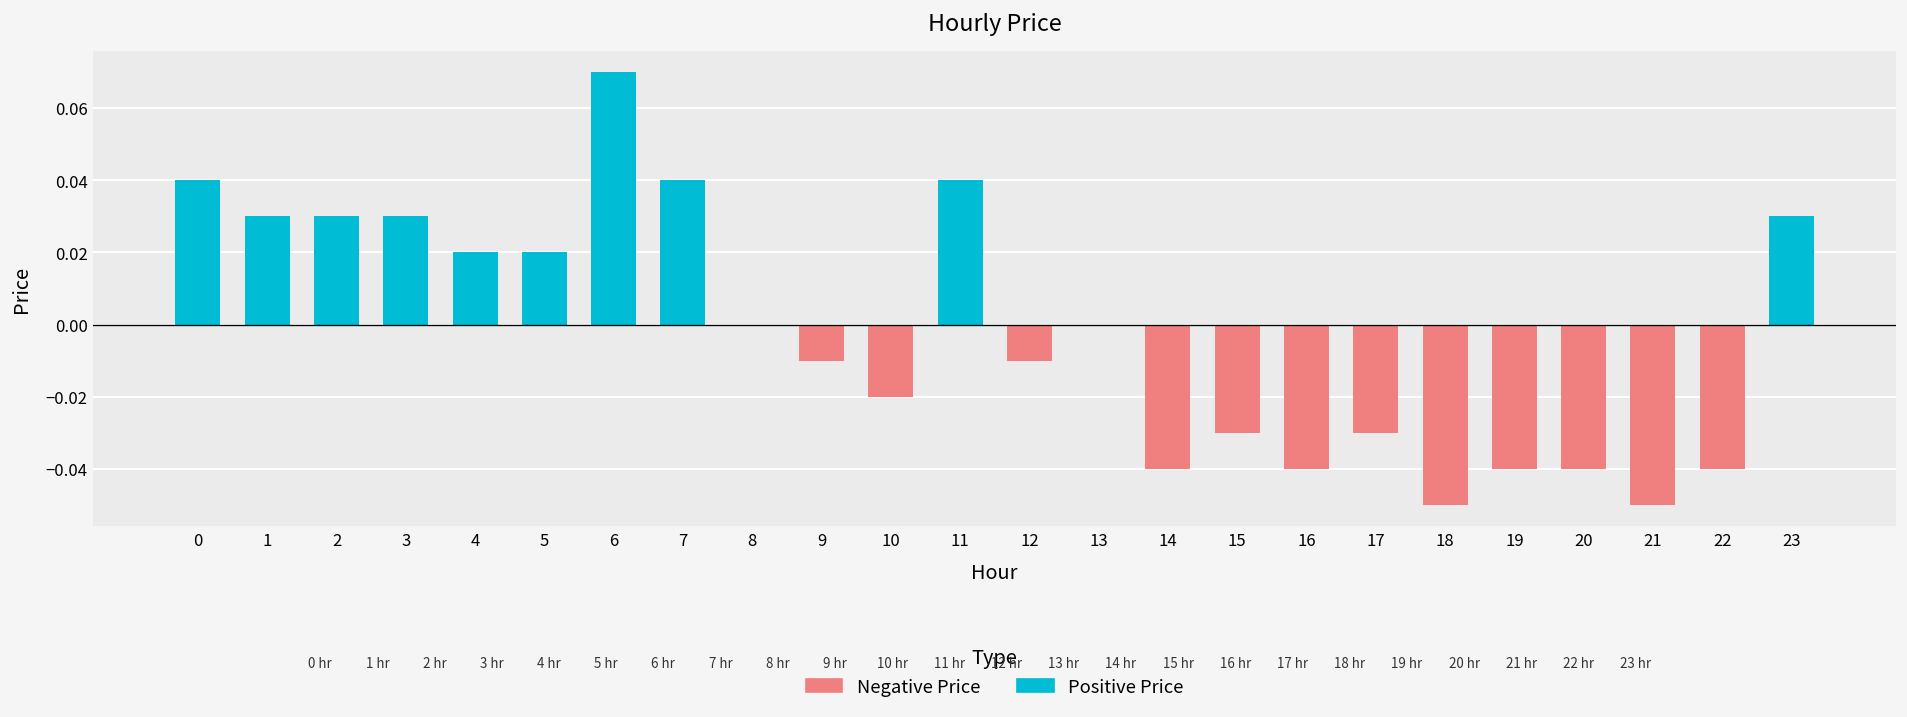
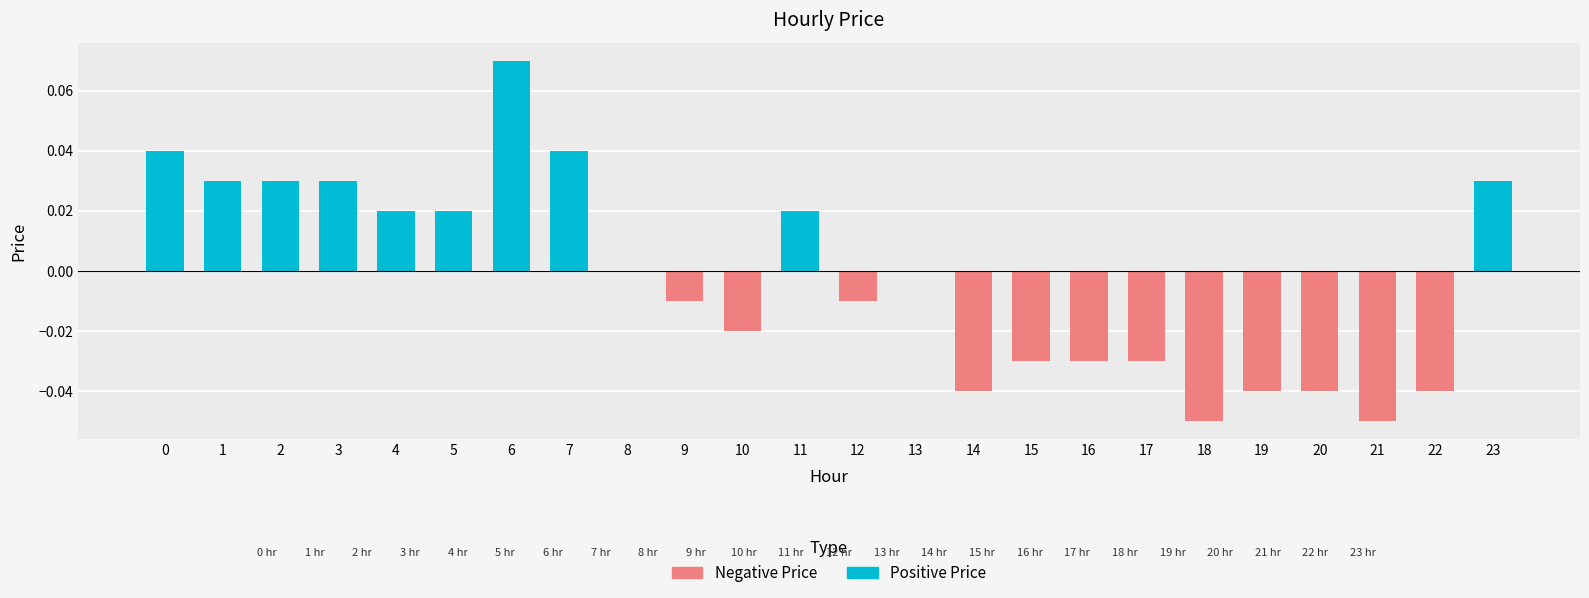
  {
    "Positive Price": {
      "0": 0.04,
      "1": 0.03,
      "2": 0.03,
      "3": 0.03,
      "4": 0.02,
      "5": 0.02,
      "6": 0.07,
      "7": 0.04,
      "8": 0.00,
      "9": 0.00,
      "10": 0.00,
-     "11": 0.04,
+     "11": 0.02,
      "12": 0.00,
      "13": 0.00,
      "14": 0.00,
      "15": 0.00,
      "16": 0.00,
      "17": 0.00,
      "18": 0.00,
      "19": 0.00,
      "20": 0.00,
      "21": 0.00,
      "22": 0.00,
      "23": 0.03
    },
    "Negative Price": {
      "0": 0.00,
      "1": 0.00,
      "2": 0.00,
      "3": 0.00,
      "4": 0.00,
      "5": 0.00,
      "6": 0.00,
      "7": 0.00,
      "8": 0.00,
      "9": -0.01,
      "10": -0.02,
      "11": 0.00,
      "12": -0.01,
      "13": 0.00,
      "14": -0.04,
      "15": -0.03,
-     "16": -0.04,
+     "16": -0.03,
      "17": -0.03,
      "18": -0.05,
      "19": -0.04,
      "20": -0.04,
      "21": -0.05,
      "22": -0.04,
      "23": 0.00
    }
  }
